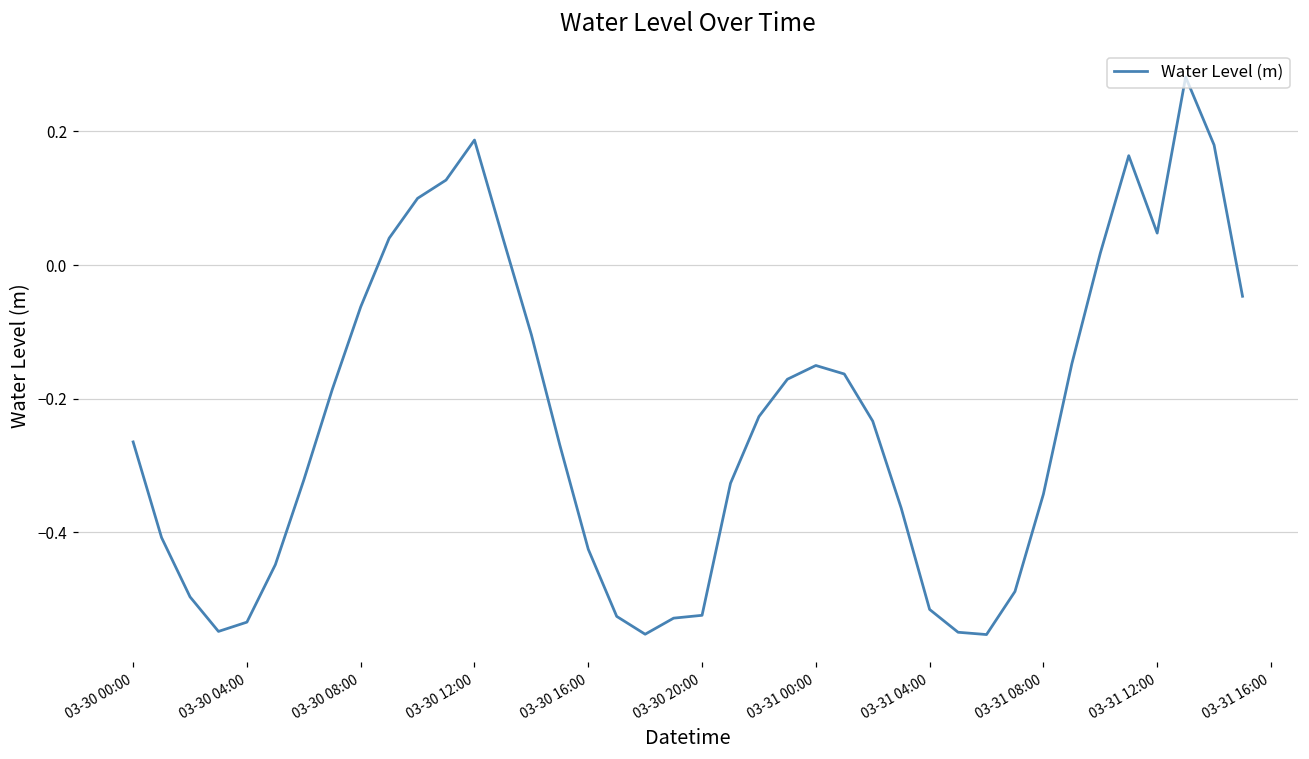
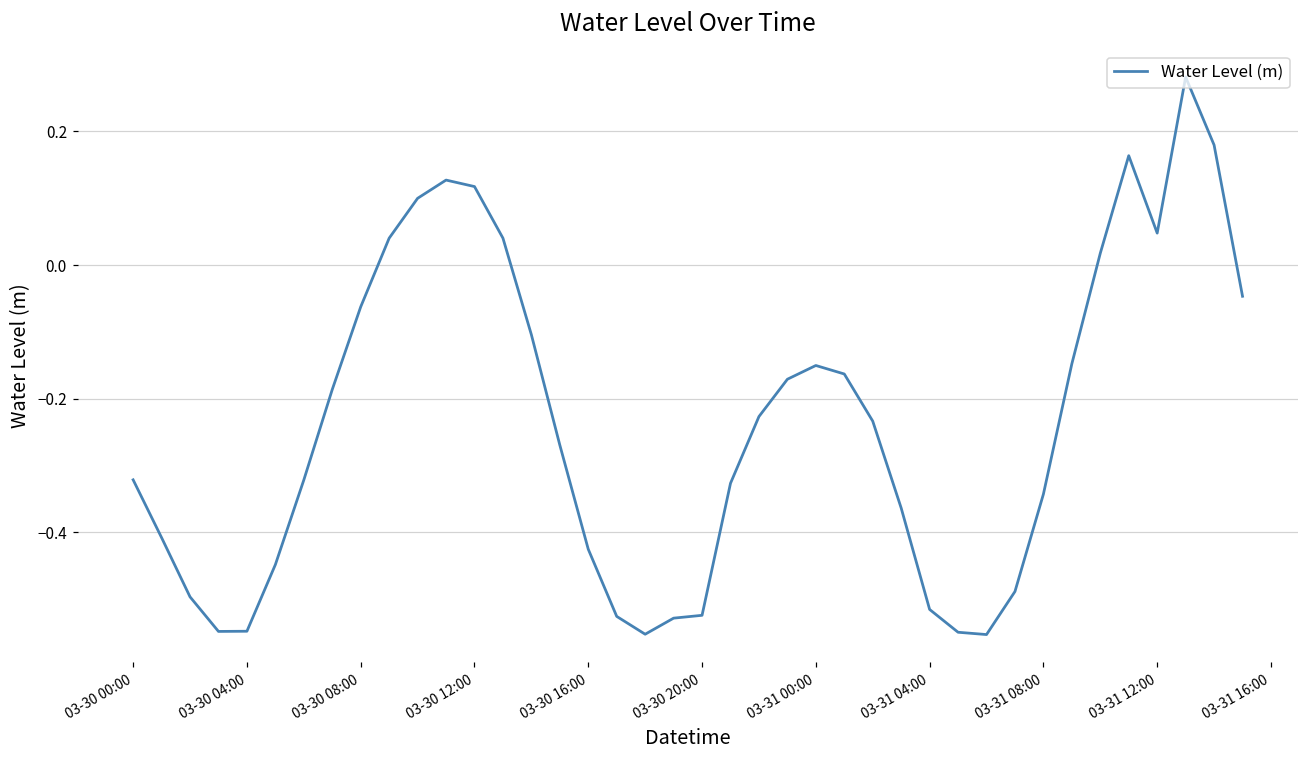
  {
-   "03-30 00:00": -0.26,
-   "03-30 04:00": -0.53,
+   "03-30 00:00": -0.32,
+   "03-30 04:00": -0.55,
    "03-30 08:00": -0.06,
-   "03-30 12:00": 0.19,
+   "03-30 12:00": 0.12,
    "03-30 16:00": -0.43,
    "03-30 20:00": -0.52,
    "03-31 00:00": -0.15,
    "03-31 04:00": -0.52,
    "03-31 08:00": -0.34,
    "03-31 12:00": 0.05
  }
